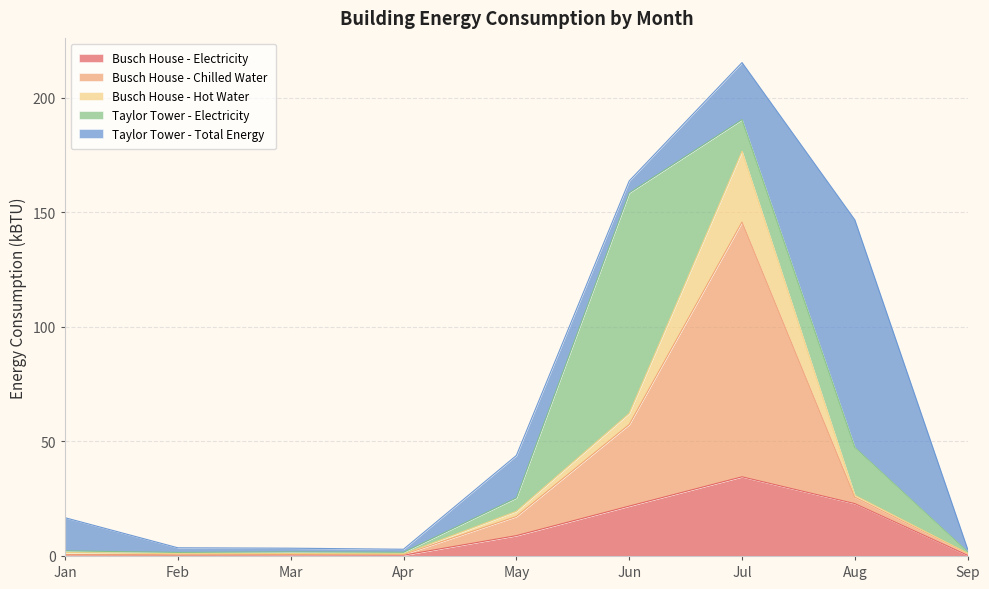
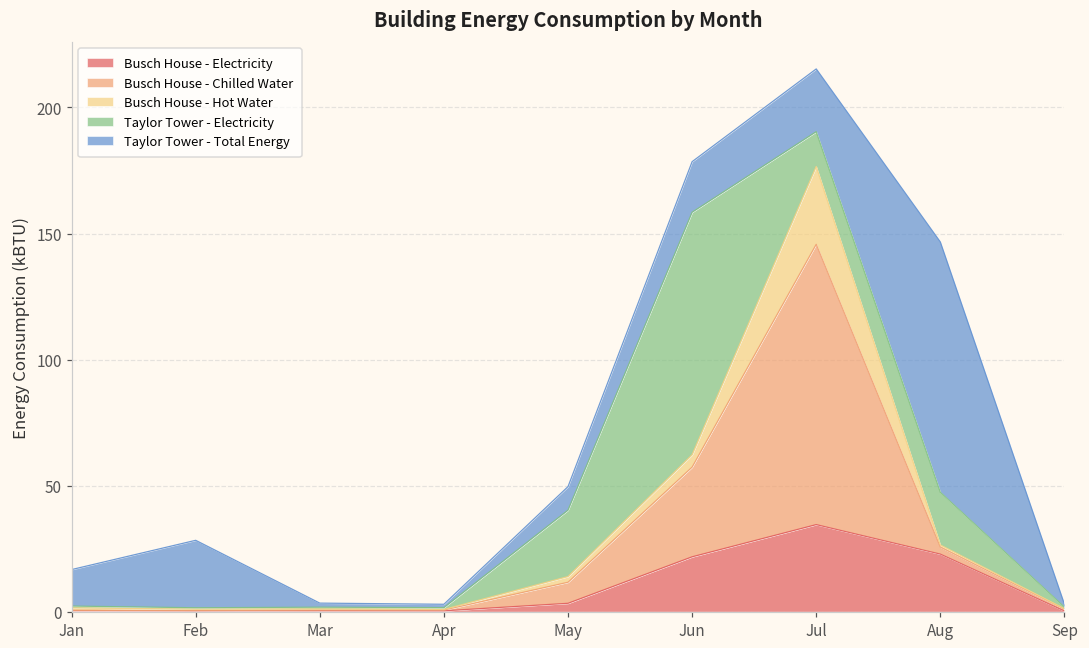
  {
    "Busch House - Electricity": {
-     "May": 9,
+     "May": 3,
      "Jun": 22,
      "Jul": 35,
      "Aug": 23
    },
    "Taylor Tower - Electricity": {
-     "May": 6,
+     "May": 26,
      "Jun": 96,
      "Jul": 14,
      "Aug": 21
    },
    "Taylor Tower - Total Energy": {
      "Jan": 14,
-     "Feb": 2,
+     "Feb": 27,
      "Mar": 2,
      "Apr": 1,
-     "May": 18,
-     "Jun": 5,
+     "May": 9,
+     "Jun": 20,
      "Jul": 25,
      "Aug": 99,
      "Sep": 1
    }
  }
